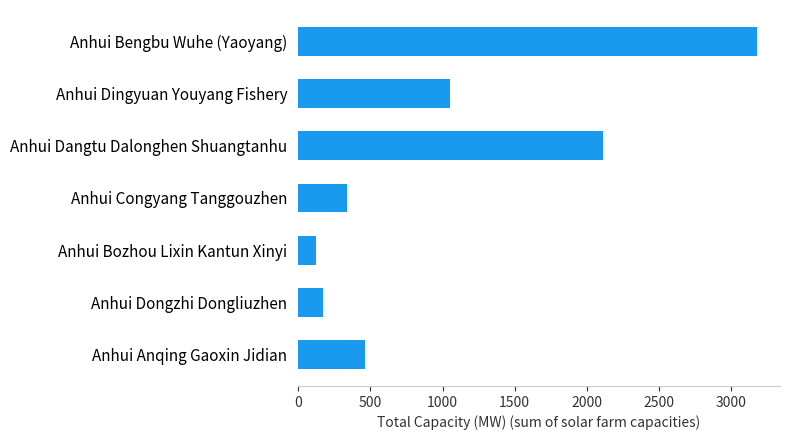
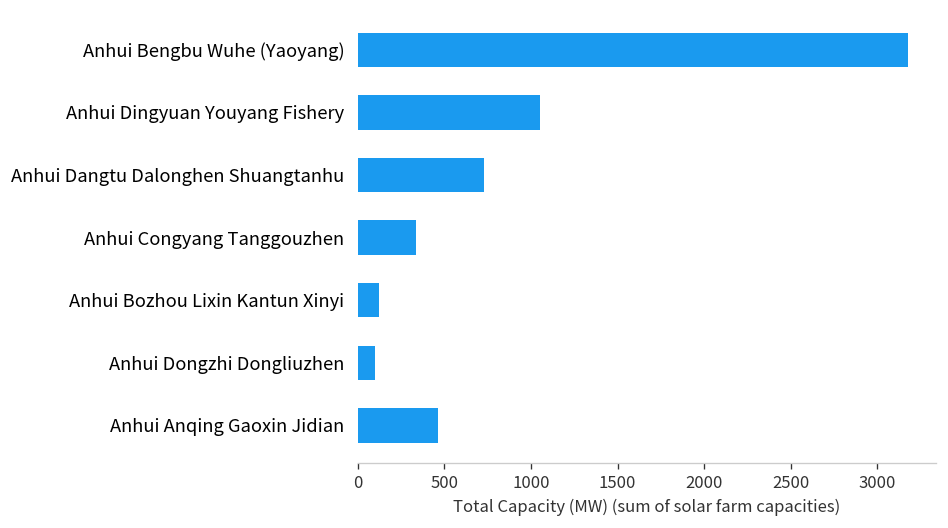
  {
    "Anhui Bengbu Wuhe (Yaoyang)": 3180,
    "Anhui Dingyuan Youyang Fishery": 1050,
-   "Anhui Dangtu Dalonghen Shuangtanhu": 2110,
+   "Anhui Dangtu Dalonghen Shuangtanhu": 730,
    "Anhui Congyang Tanggouzhen": 340,
    "Anhui Bozhou Lixin Kantun Xinyi": 120,
-   "Anhui Dongzhi Dongliuzhen": 170,
+   "Anhui Dongzhi Dongliuzhen": 100,
    "Anhui Anqing Gaoxin Jidian": 460
  }
